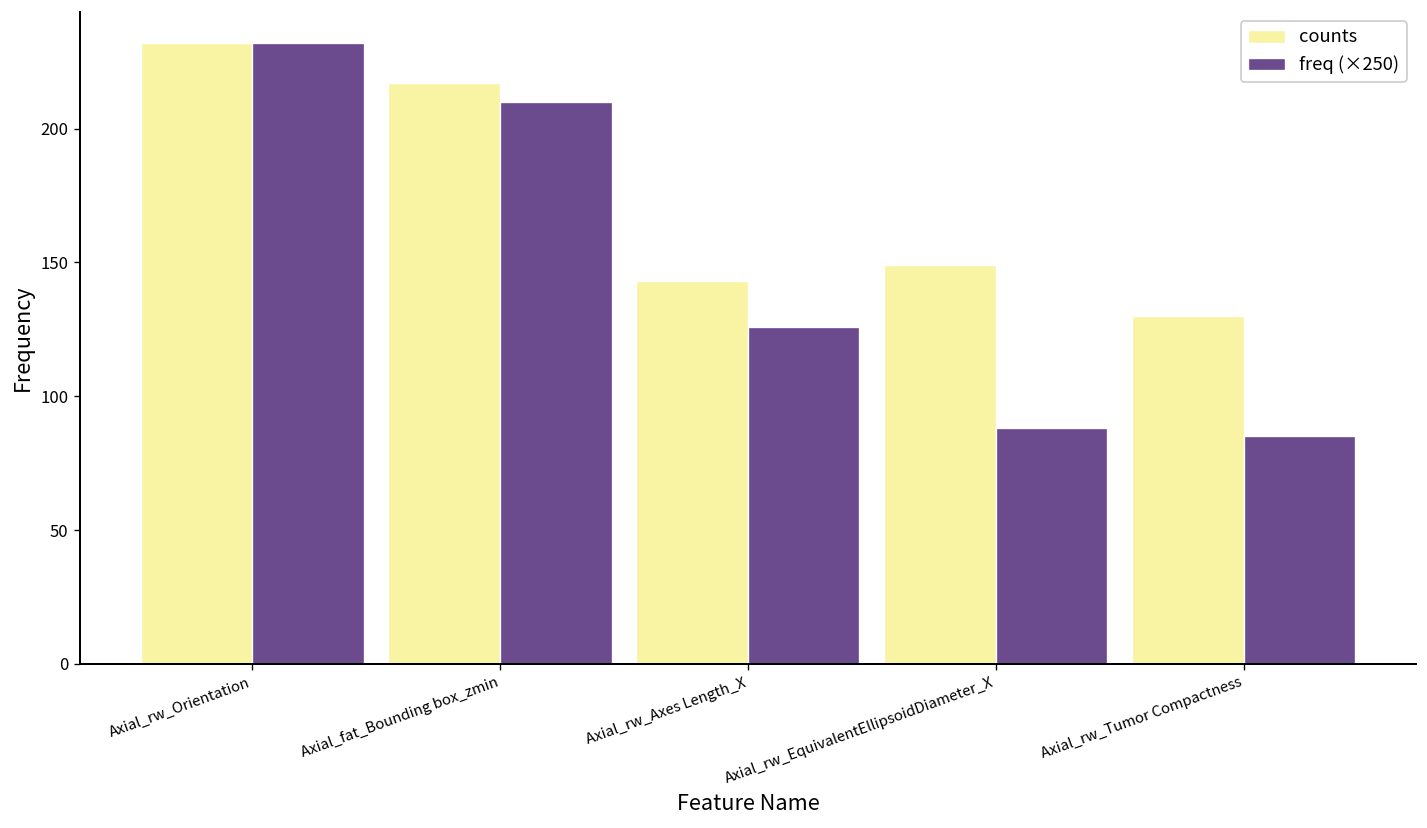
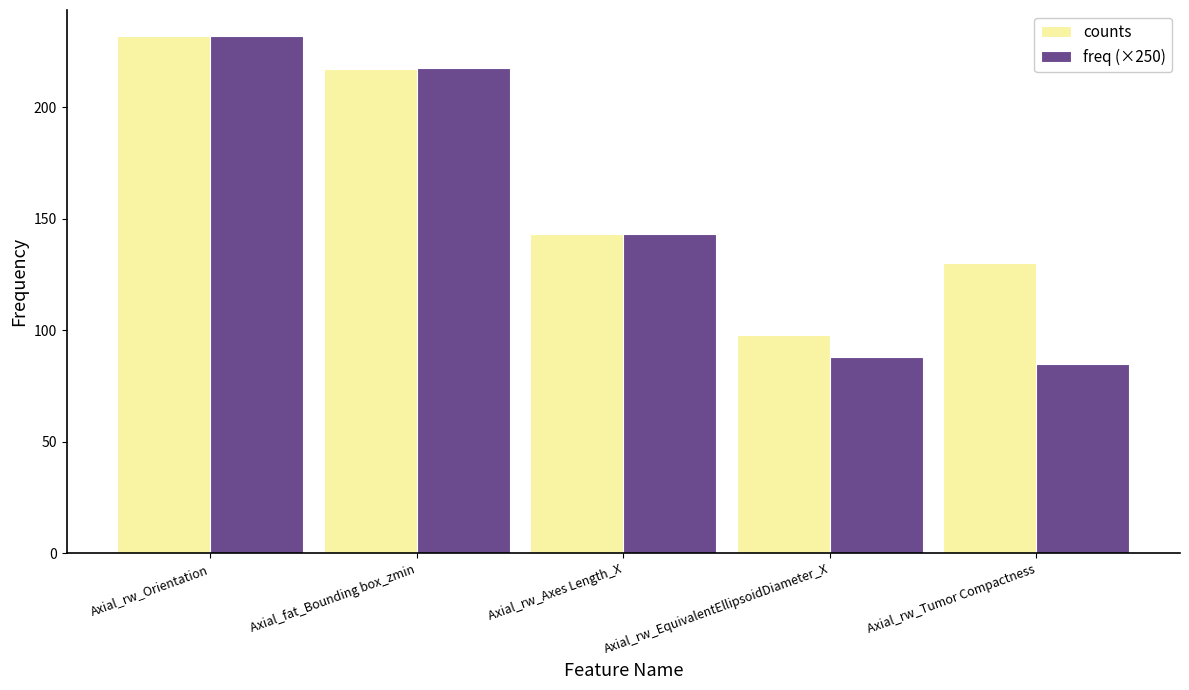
  {
    "counts": {
      "Axial_rw_Orientation": 232,
      "Axial_fat_Bounding box_zmin": 217,
      "Axial_rw_Axes Length_X": 143,
-     "Axial_rw_EquivalentEllipsoidDiameter_X": 149,
+     "Axial_rw_EquivalentEllipsoidDiameter_X": 98,
      "Axial_rw_Tumor Compactness": 130
    },
    "freq (×250)": {
      "Axial_rw_Orientation": 232,
-     "Axial_fat_Bounding box_zmin": 210,
-     "Axial_rw_Axes Length_X": 126,
+     "Axial_fat_Bounding box_zmin": 218,
+     "Axial_rw_Axes Length_X": 143,
      "Axial_rw_EquivalentEllipsoidDiameter_X": 88,
      "Axial_rw_Tumor Compactness": 85
    }
  }
